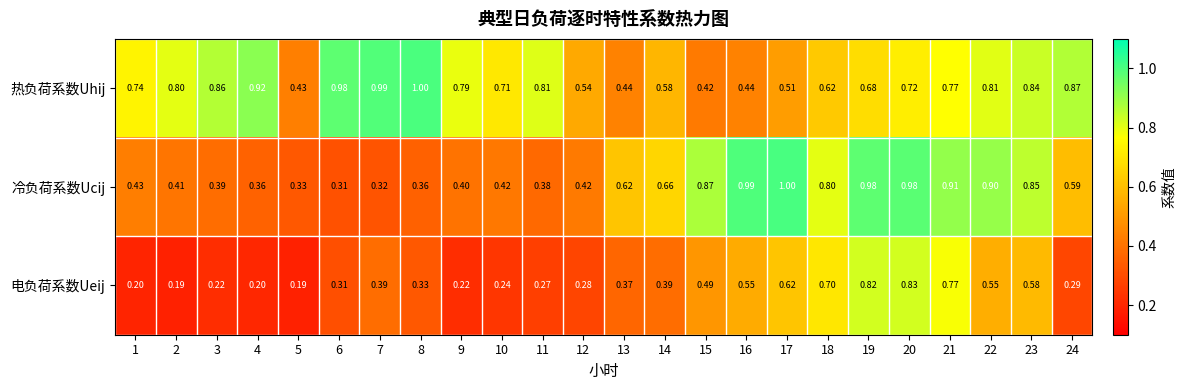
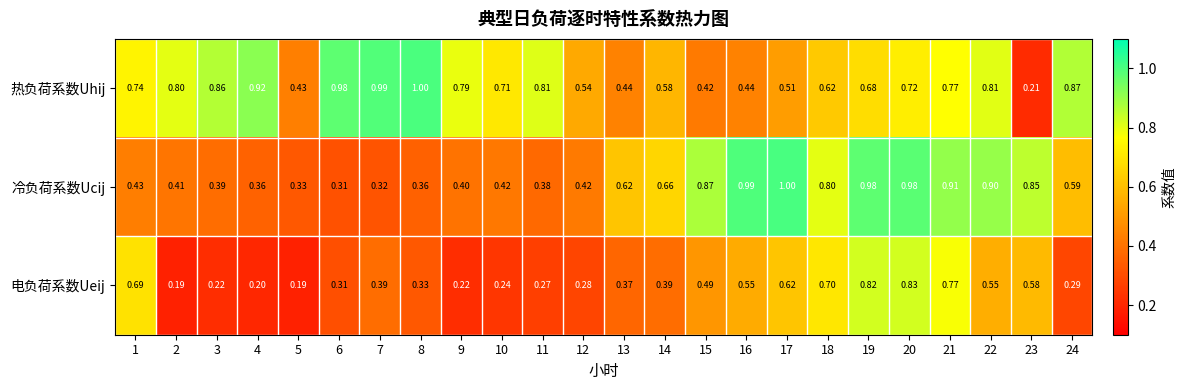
  {
    "热负荷系数Uhij": {
      "1": 0.74,
      "2": 0.80,
      "3": 0.86,
      "4": 0.92,
      "5": 0.43,
      "6": 0.98,
      "7": 0.99,
      "8": 1.00,
      "9": 0.79,
      "10": 0.71,
      "11": 0.81,
      "12": 0.54,
      "13": 0.44,
      "14": 0.58,
      "15": 0.42,
      "16": 0.44,
      "17": 0.51,
      "18": 0.62,
      "19": 0.68,
      "20": 0.72,
      "21": 0.77,
      "22": 0.81,
-     "23": 0.84,
+     "23": 0.21,
      "24": 0.87
    },
    "冷负荷系数Ucij": {
      "1": 0.43,
      "2": 0.41,
      "3": 0.39,
      "4": 0.36,
      "5": 0.33,
      "6": 0.31,
      "7": 0.32,
      "8": 0.36,
      "9": 0.40,
      "10": 0.42,
      "11": 0.38,
      "12": 0.42,
      "13": 0.62,
      "14": 0.66,
      "15": 0.87,
      "16": 0.99,
      "17": 1.00,
      "18": 0.80,
      "19": 0.98,
      "20": 0.98,
      "21": 0.91,
      "22": 0.90,
      "23": 0.85,
      "24": 0.59
    },
    "电负荷系数Ueij": {
-     "1": 0.20,
+     "1": 0.69,
      "2": 0.19,
      "3": 0.22,
      "4": 0.20,
      "5": 0.19,
      "6": 0.31,
      "7": 0.39,
      "8": 0.33,
      "9": 0.22,
      "10": 0.24,
      "11": 0.27,
      "12": 0.28,
      "13": 0.37,
      "14": 0.39,
      "15": 0.49,
      "16": 0.55,
      "17": 0.62,
      "18": 0.70,
      "19": 0.82,
      "20": 0.83,
      "21": 0.77,
      "22": 0.55,
      "23": 0.58,
      "24": 0.29
    }
  }
